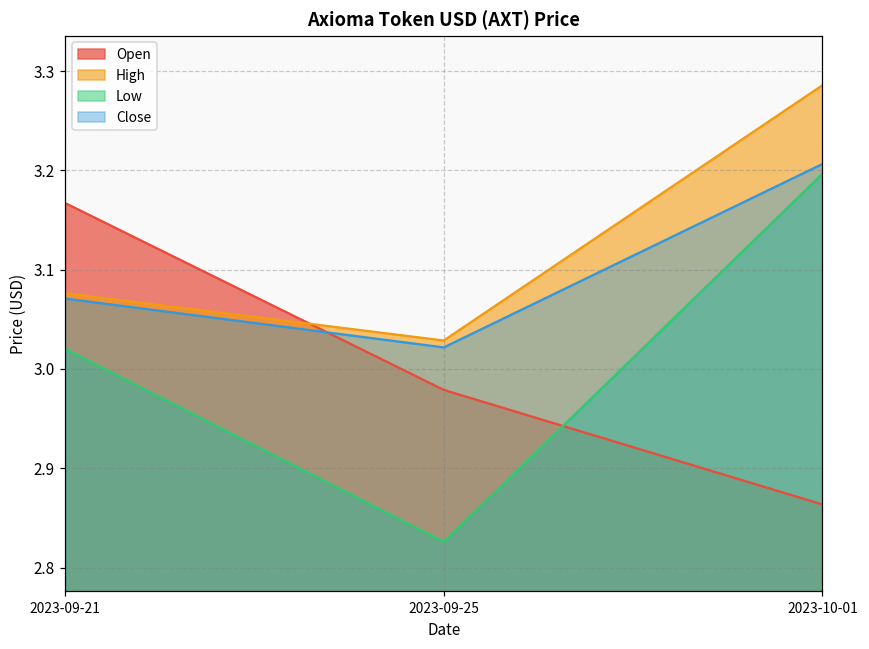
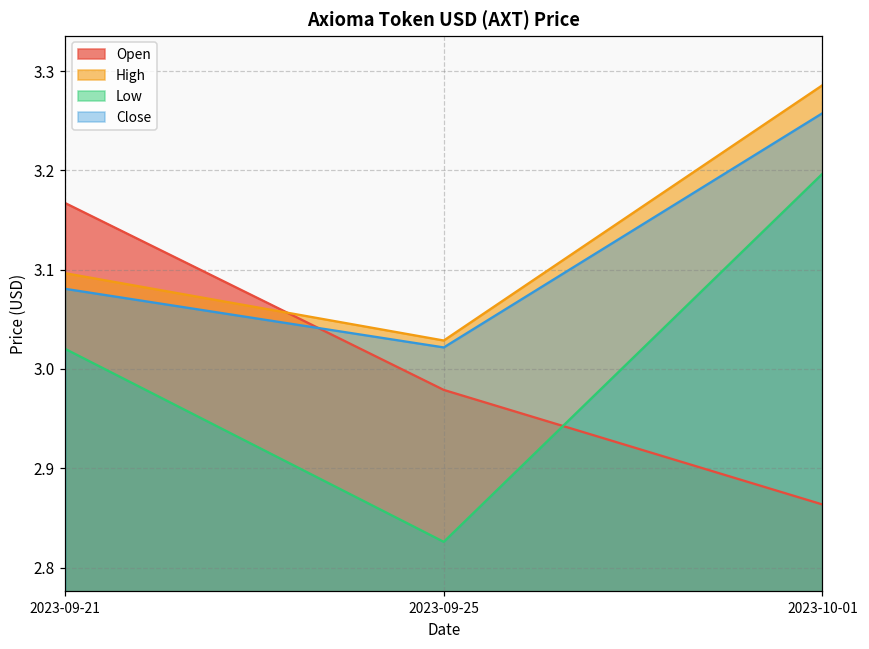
  {
    "Open": {
      "2023-09-21": 3.17,
      "2023-09-25": 2.98,
      "2023-10-01": 2.86
    },
    "High": {
-     "2023-09-21": 3.08,
+     "2023-09-21": 3.10,
      "2023-09-25": 3.03,
      "2023-10-01": 3.29
    },
    "Low": {
      "2023-09-21": 3.02,
      "2023-09-25": 2.83,
      "2023-10-01": 3.20
    },
    "Close": {
-     "2023-09-21": 3.07,
+     "2023-09-21": 3.08,
      "2023-09-25": 3.02,
-     "2023-10-01": 3.21
+     "2023-10-01": 3.26
    }
  }
